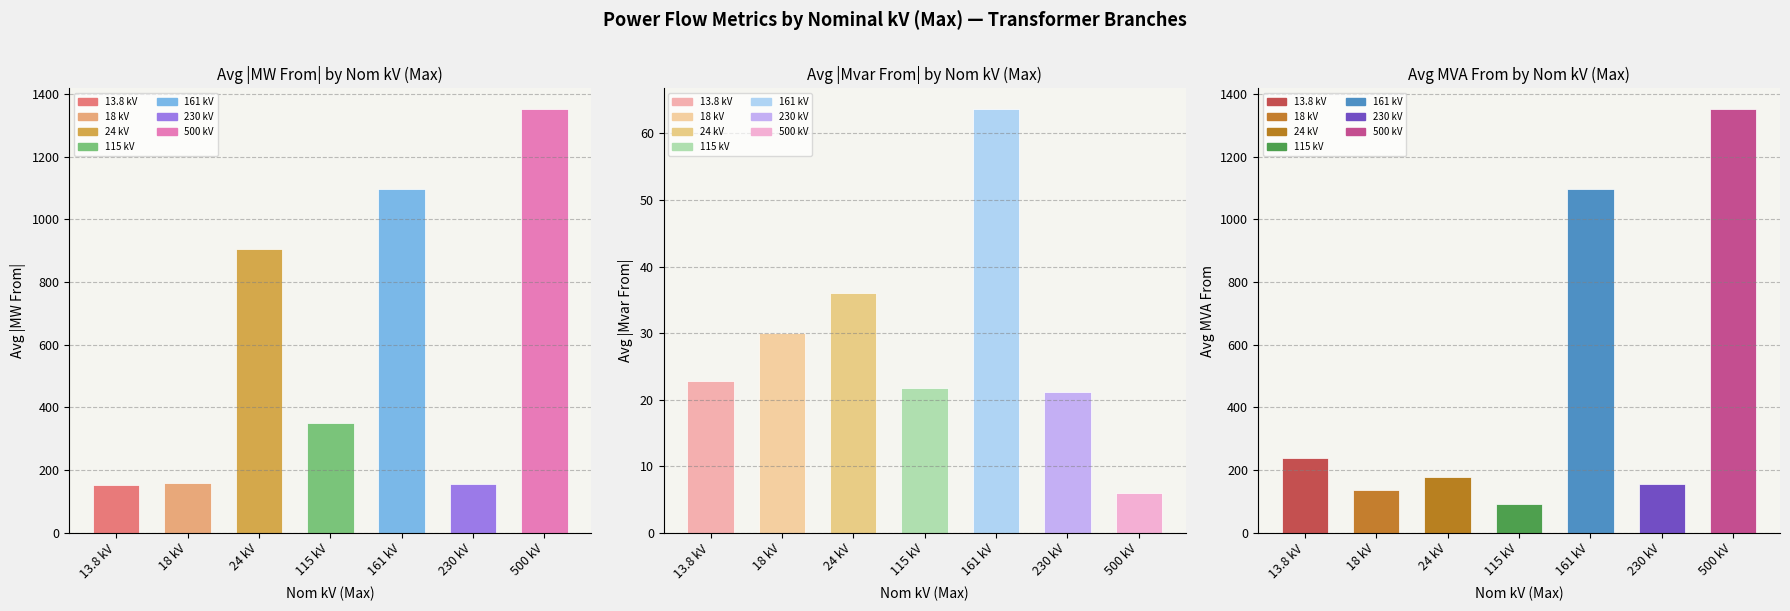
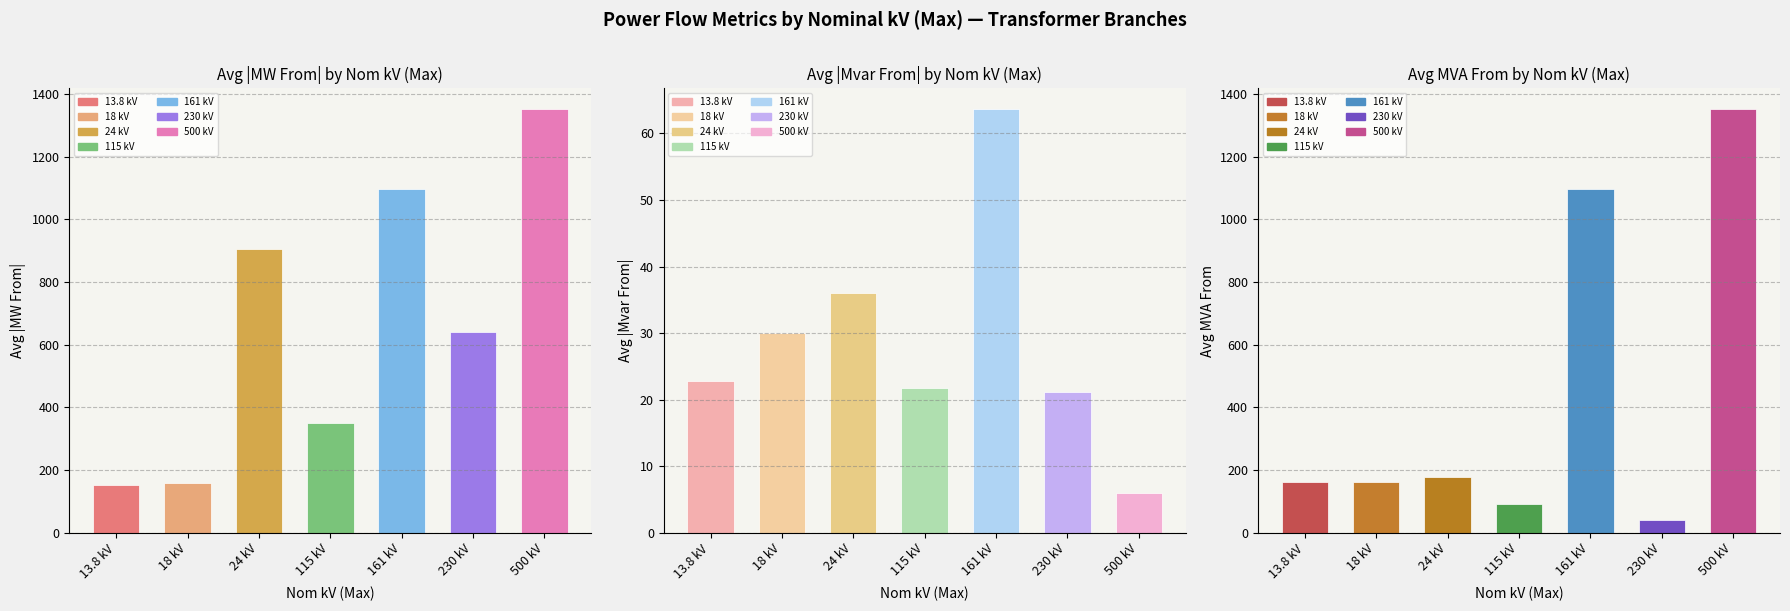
  {
    "Avg |MW From| by Nom kV (Max)": {
      "13.8 kV": 150,
      "18 kV": 160,
      "24 kV": 910,
      "115 kV": 350,
      "161 kV": 1100,
-     "230 kV": 160,
+     "230 kV": 640,
      "500 kV": 1350
    },
    "Avg |Mvar From| by Nom kV (Max)": {
      "13.8 kV": 23,
      "18 kV": 30,
      "24 kV": 36,
      "115 kV": 22,
      "161 kV": 64,
      "230 kV": 21,
      "500 kV": 6
    },
    "Avg MVA From by Nom kV (Max)": {
-     "13.8 kV": 240,
-     "18 kV": 140,
+     "13.8 kV": 160,
+     "18 kV": 160,
      "24 kV": 180,
      "115 kV": 90,
      "161 kV": 1100,
-     "230 kV": 160,
+     "230 kV": 40,
      "500 kV": 1350
    }
  }
